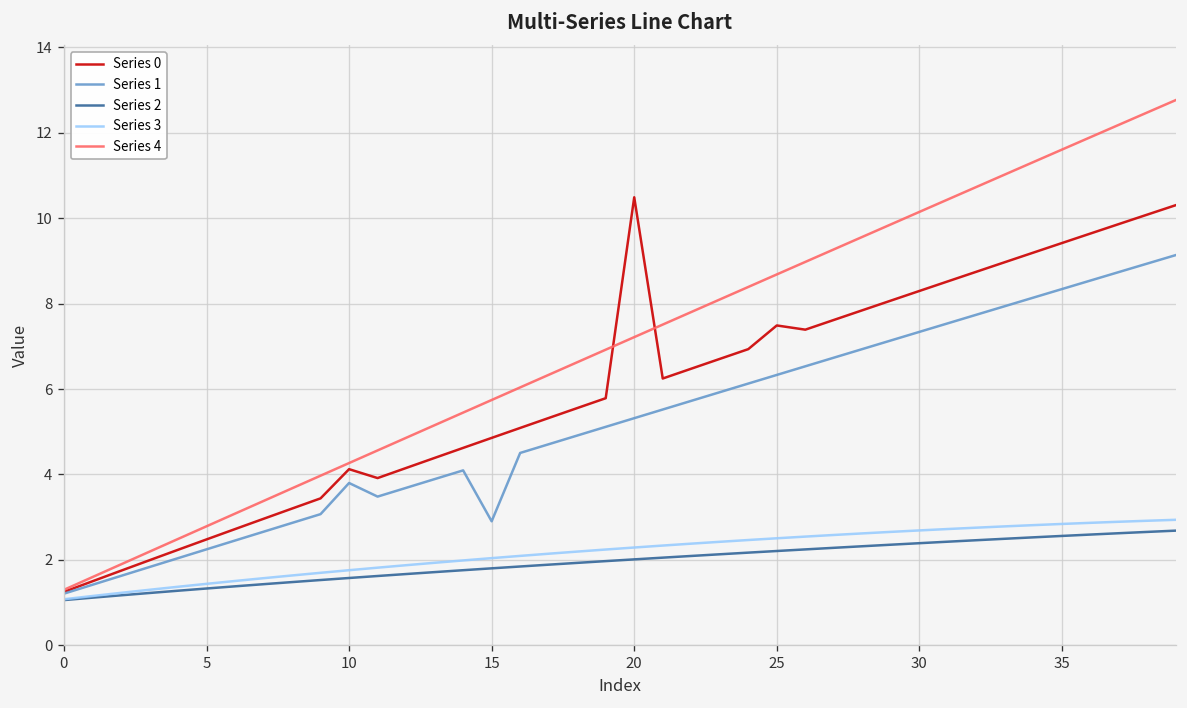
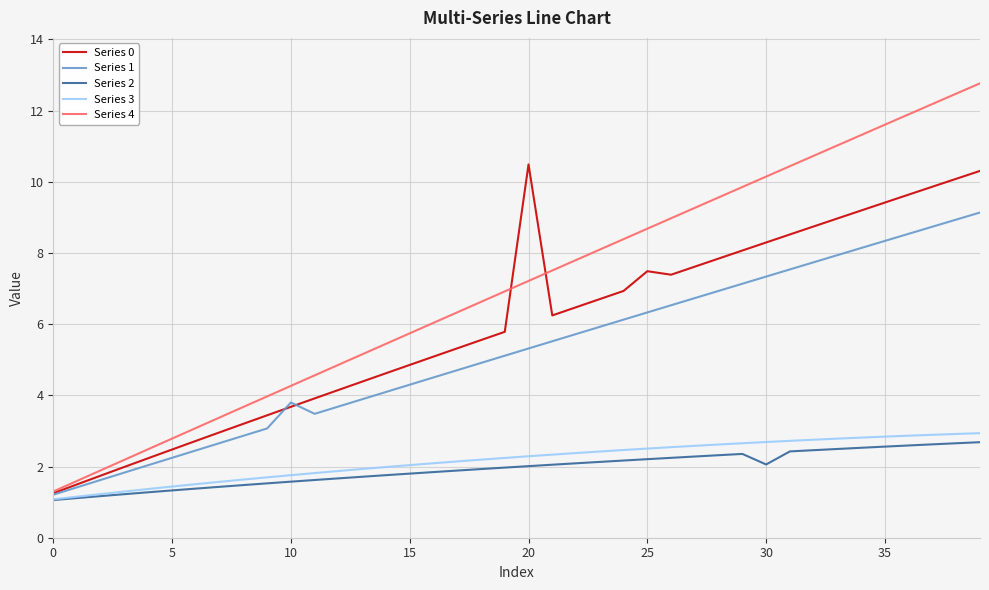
  {
    "Series 0": {
      "5": 2.5,
-     "10": 4.1,
+     "10": 3.7,
      "15": 4.9,
      "20": 10.5,
      "25": 7.5,
      "30": 8.3,
      "35": 9.4
    },
    "Series 1": {
      "5": 2.2,
      "10": 3.8,
-     "15": 2.9,
+     "15": 4.3,
      "20": 5.3,
      "25": 6.3,
      "30": 7.3,
      "35": 8.3
    },
    "Series 2": {
      "5": 1.3,
      "10": 1.6,
      "15": 1.8,
      "20": 2.0,
      "25": 2.2,
-     "30": 2.4,
+     "30": 2.1,
      "35": 2.6
    },
    "Series 3": {
      "5": 1.4,
      "10": 1.8,
      "15": 2.0,
      "20": 2.3,
      "25": 2.5,
      "30": 2.7,
      "35": 2.8
    },
    "Series 4": {
      "5": 2.8,
      "10": 4.3,
      "15": 5.7,
      "20": 7.2,
      "25": 8.7,
      "30": 10.1,
      "35": 11.6
    }
  }
